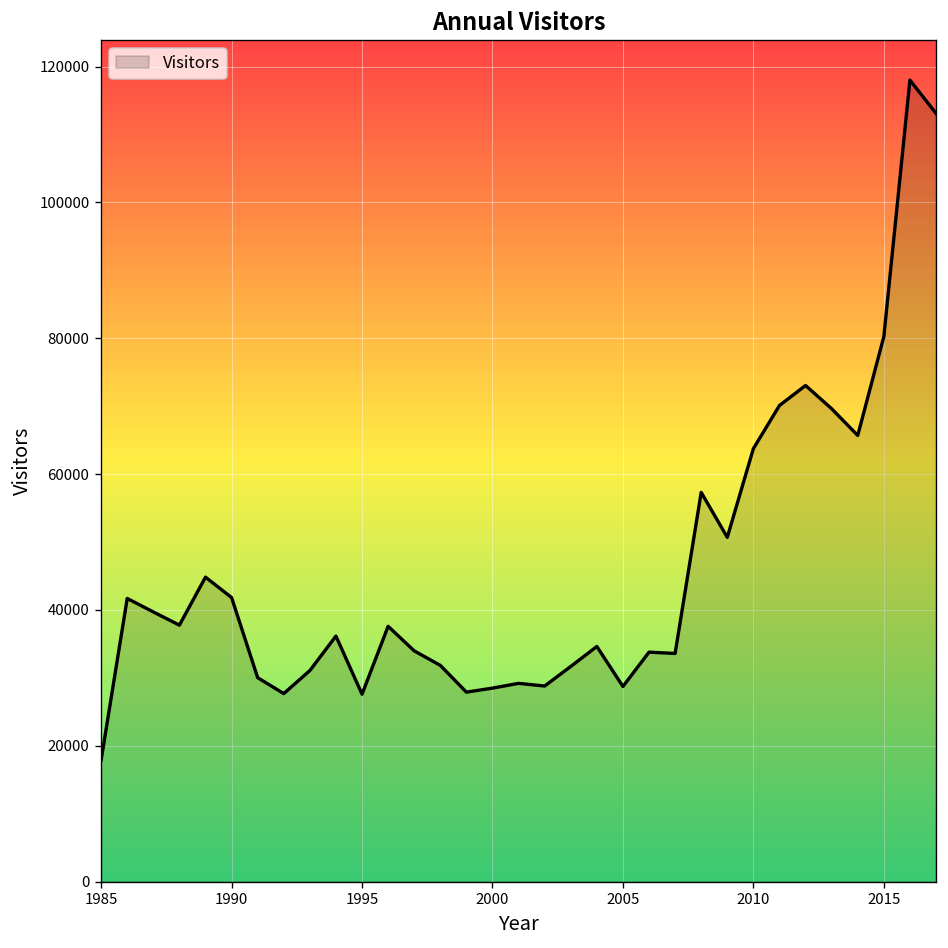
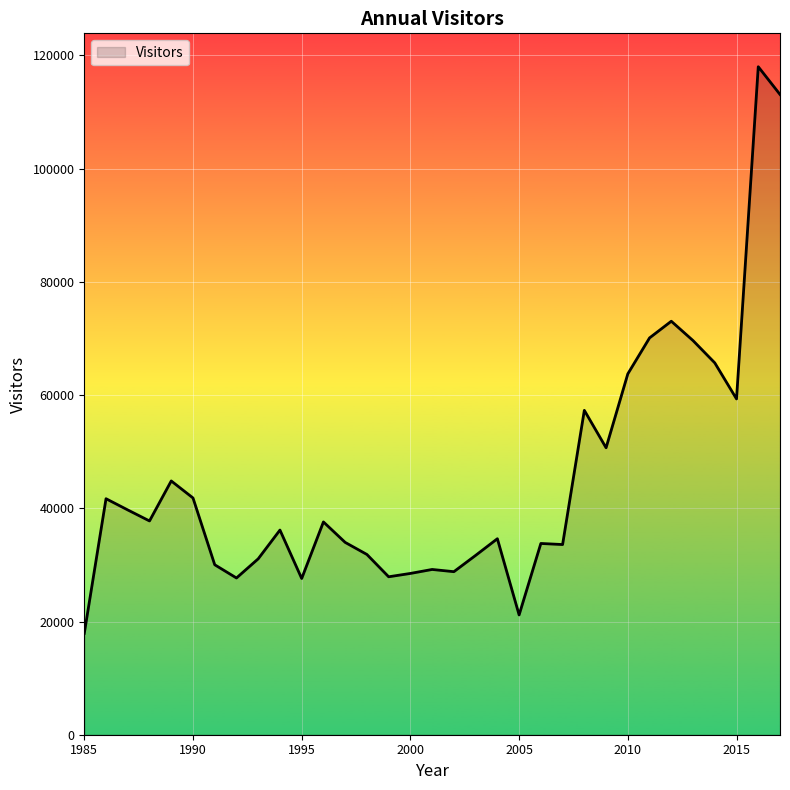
  {
    "1985": 18000,
    "1990": 42000,
    "1995": 28000,
    "2000": 28000,
-   "2005": 29000,
+   "2005": 21000,
    "2010": 64000,
-   "2015": 80000
+   "2015": 59000
  }
